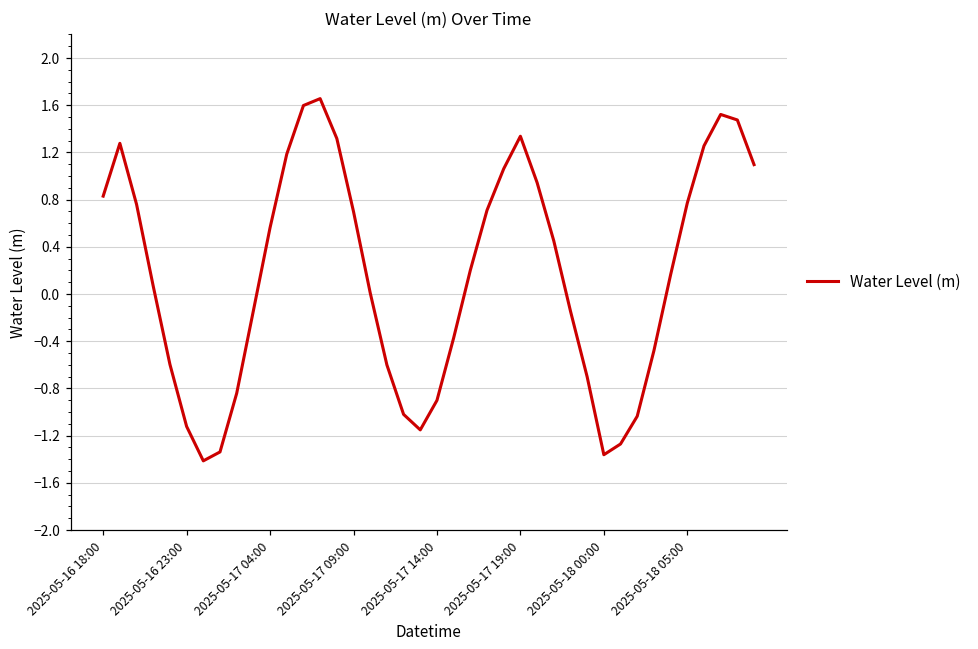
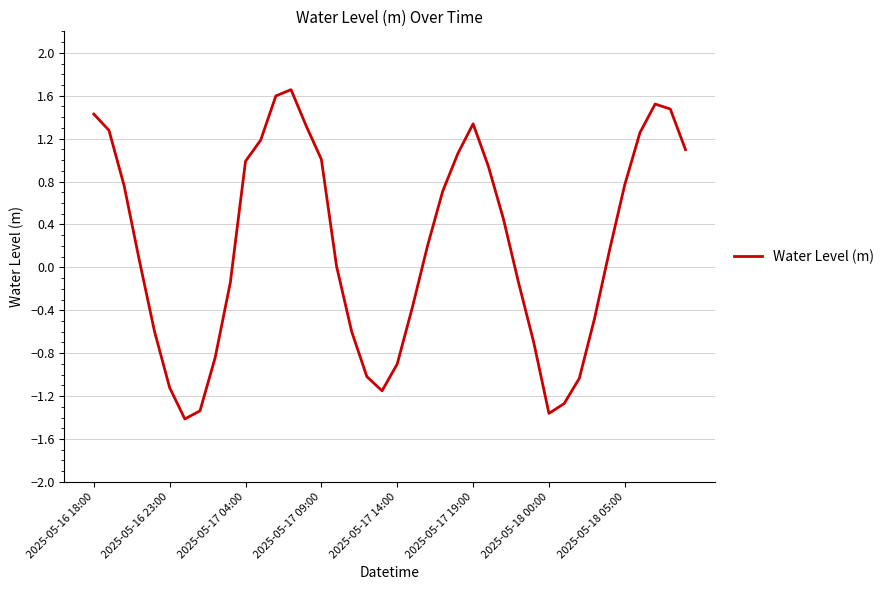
  {
-   "2025-05-16 18:00": 0.83,
+   "2025-05-16 18:00": 1.43,
    "2025-05-16 23:00": -1.12,
-   "2025-05-17 04:00": 0.56,
-   "2025-05-17 09:00": 0.70,
+   "2025-05-17 04:00": 0.99,
+   "2025-05-17 09:00": 1.01,
    "2025-05-17 14:00": -0.90,
    "2025-05-17 19:00": 1.34,
    "2025-05-18 00:00": -1.36,
    "2025-05-18 05:00": 0.77
  }
